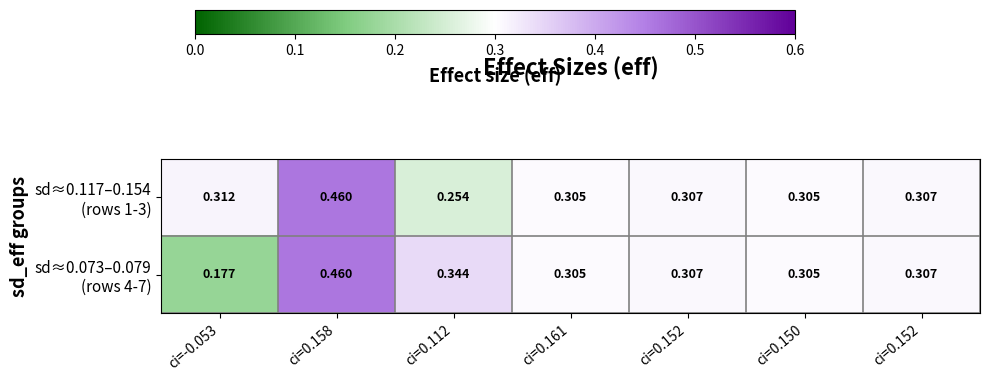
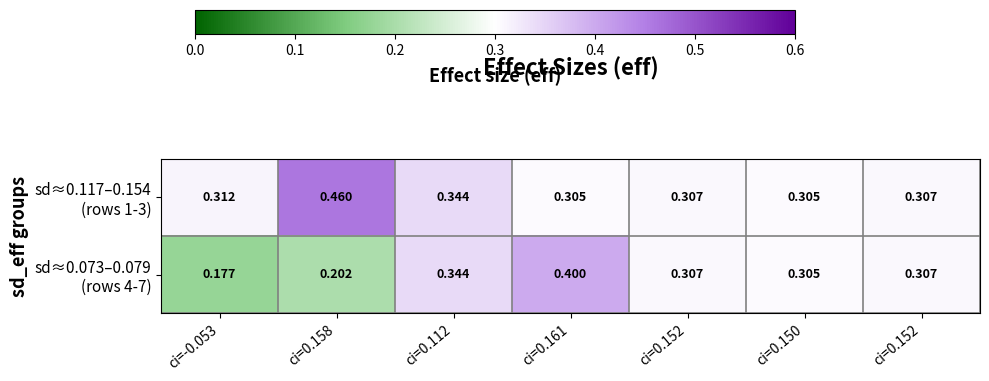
  {
    "sd≈0.117–0.154 (rows 1-3)": {
      "ci=-0.053": 0.312,
      "ci=0.158": 0.460,
-     "ci=0.112": 0.254,
+     "ci=0.112": 0.344,
      "ci=0.161": 0.305,
      "ci=0.150": 0.305
    },
    "sd≈0.073–0.079 (rows 4-7)": {
      "ci=-0.053": 0.177,
-     "ci=0.158": 0.460,
+     "ci=0.158": 0.202,
      "ci=0.112": 0.344,
-     "ci=0.161": 0.305,
+     "ci=0.161": 0.400,
      "ci=0.150": 0.305
    }
  }
